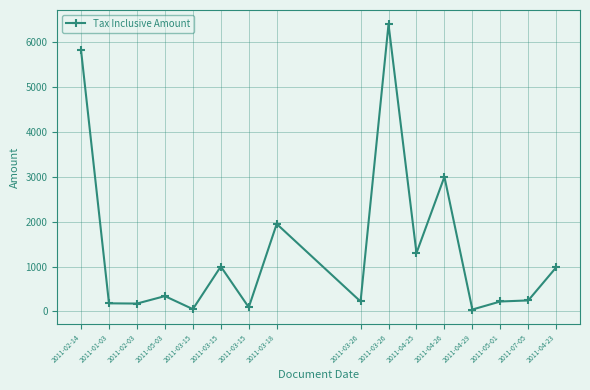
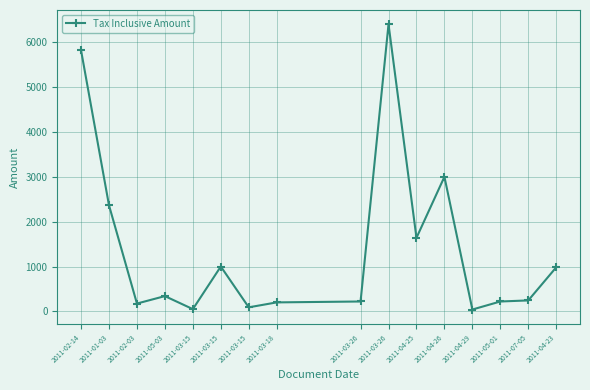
  {
    "2011-02-14": 5800,
-   "2011-01-03": 200,
+   "2011-01-03": 2400,
    "2011-02-03": 200,
    "2011-05-03": 300,
-   "2011-03-18": 1900,
-   "2011-04-25": 1300,
+   "2011-03-18": 200,
+   "2011-04-25": 1600,
    "2011-04-26": 3000,
    "2011-04-29": 0,
    "2011-05-01": 200,
    "2011-07-05": 200,
    "2011-04-23": 1000
  }
